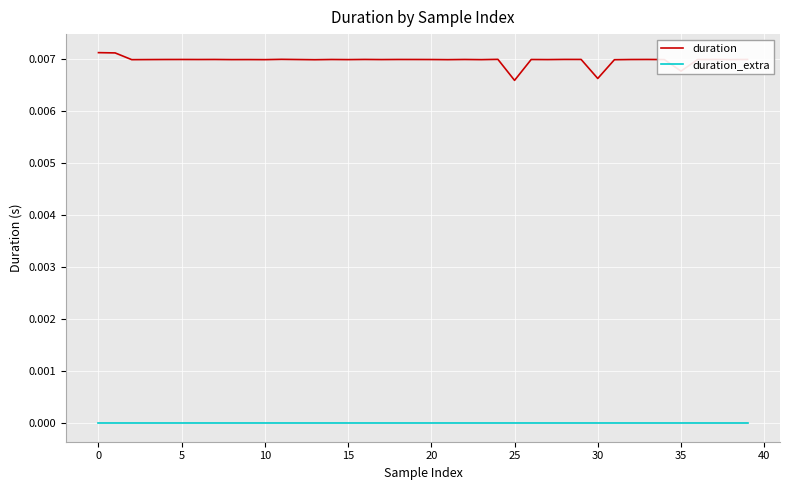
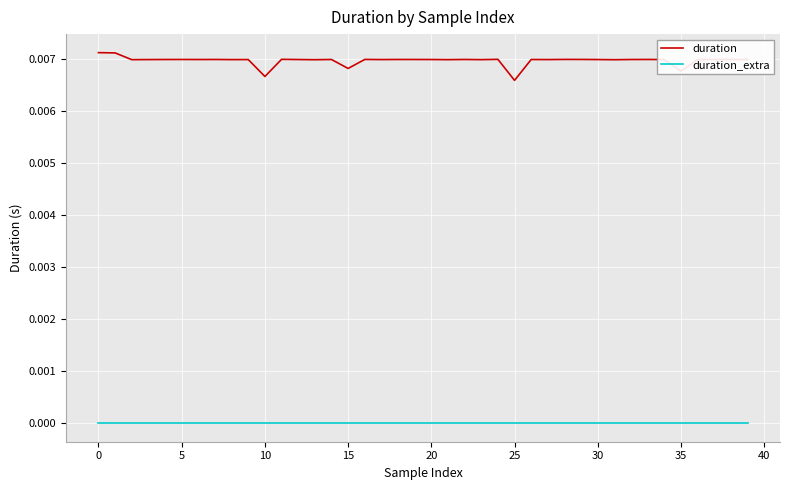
  {
    "duration": {
      "0": 0.0071,
      "5": 0.0070,
-     "10": 0.0070,
-     "15": 0.0070,
+     "10": 0.0067,
+     "15": 0.0068,
      "20": 0.0070,
      "25": 0.0066,
-     "30": 0.0066
+     "30": 0.0070
    },
    "duration_extra": {
      "0": 0.0000,
      "5": 0.0000,
      "10": 0.0000,
      "15": 0.0000,
      "20": 0.0000,
      "25": 0.0000,
      "30": 0.0000,
      "35": 0.0000
    }
  }
